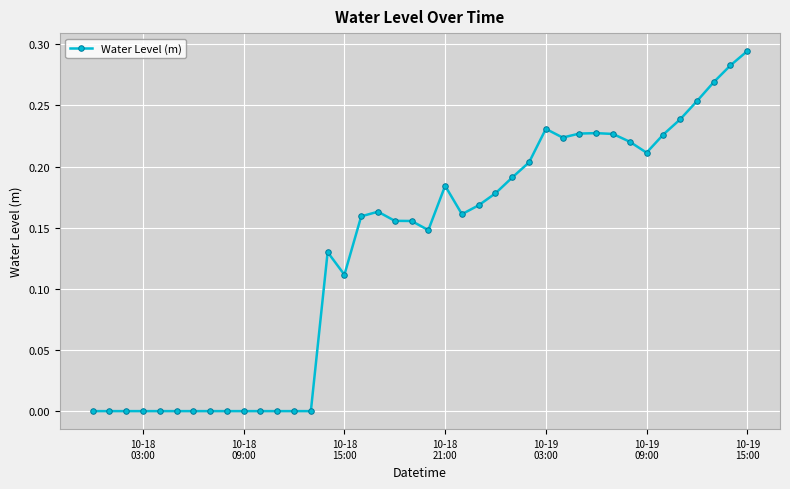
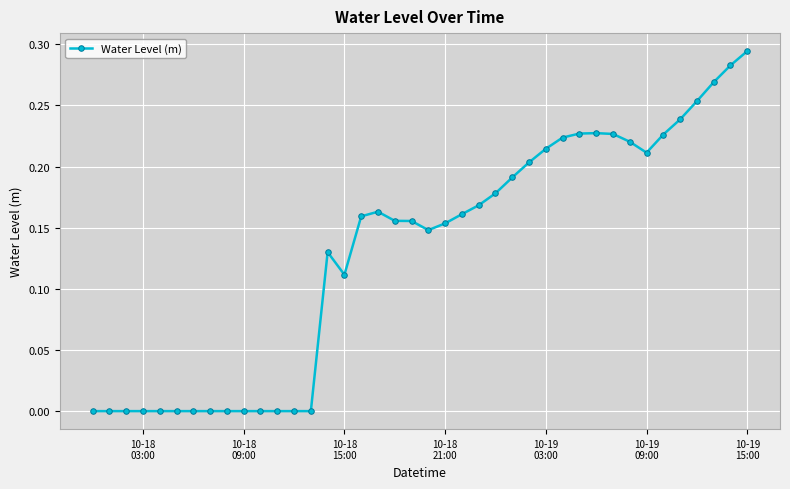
  {
    "10-18 03:00": 0.000,
    "10-18 09:00": 0.000,
    "10-18 15:00": 0.112,
-   "10-18 21:00": 0.184,
-   "10-19 03:00": 0.231,
+   "10-18 21:00": 0.154,
+   "10-19 03:00": 0.215,
    "10-19 09:00": 0.211,
    "10-19 15:00": 0.294
  }
